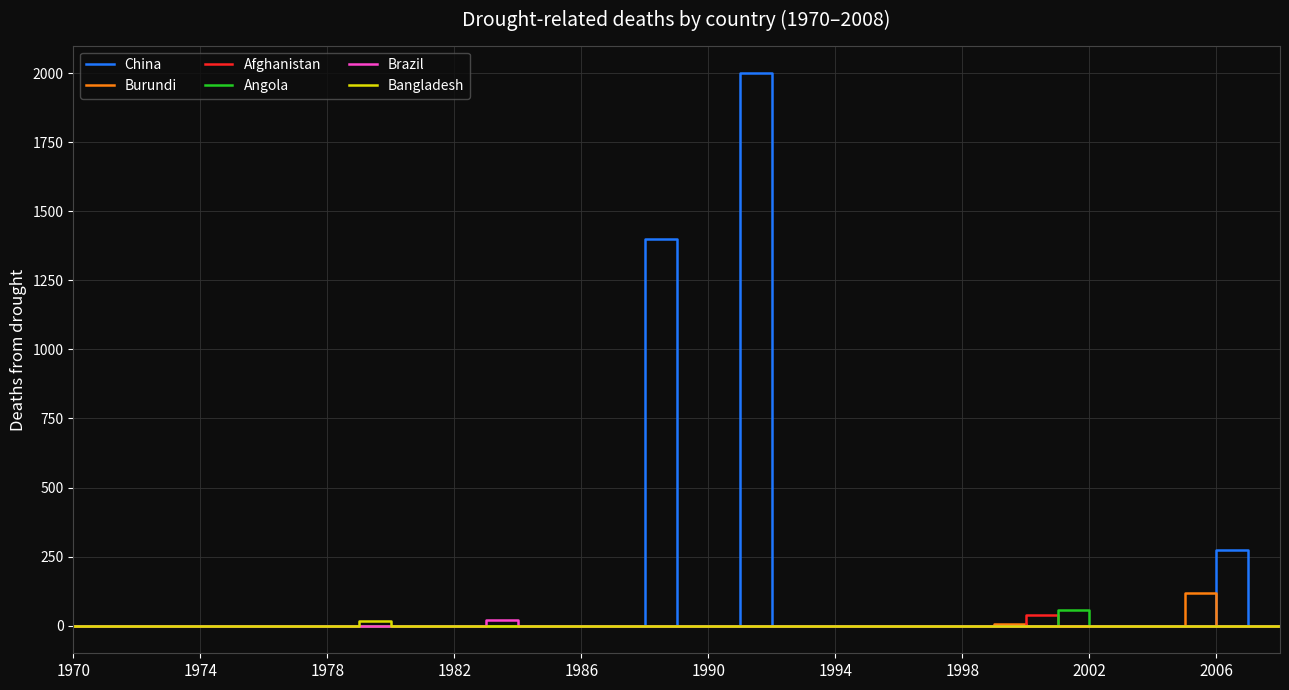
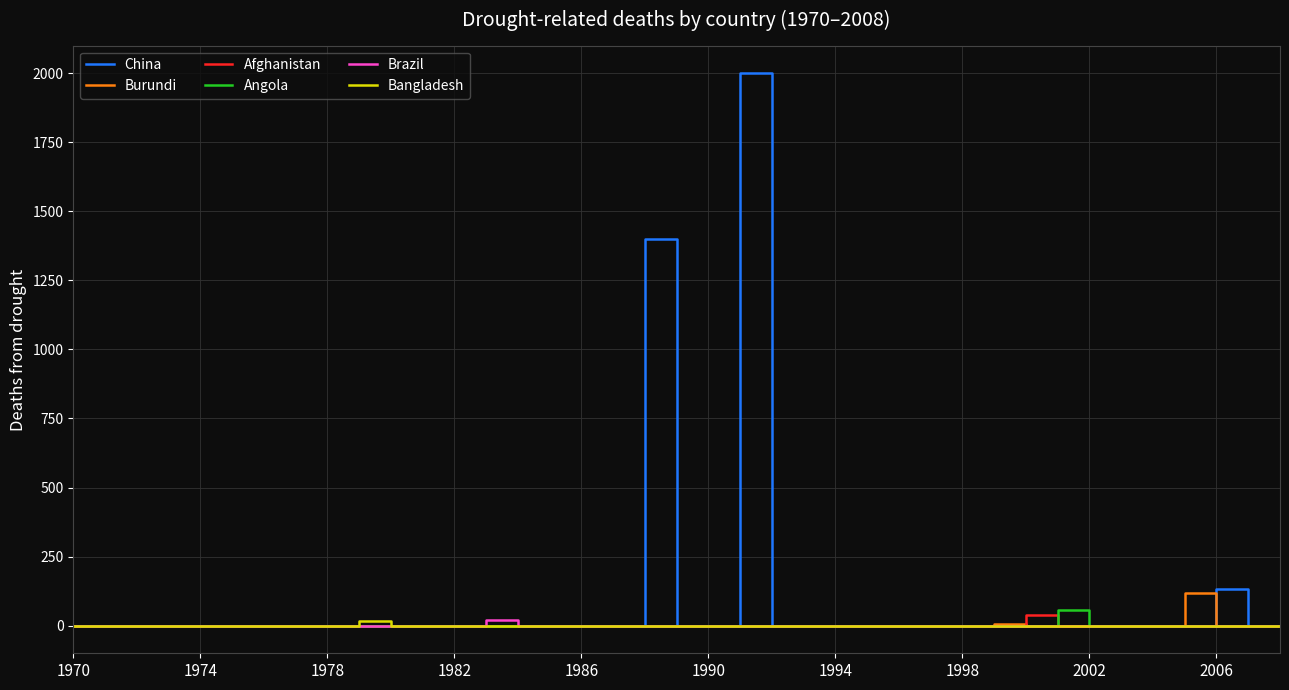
  {
    "China": {
-     "2006": 280
+     "2006": 130
    }
  }
